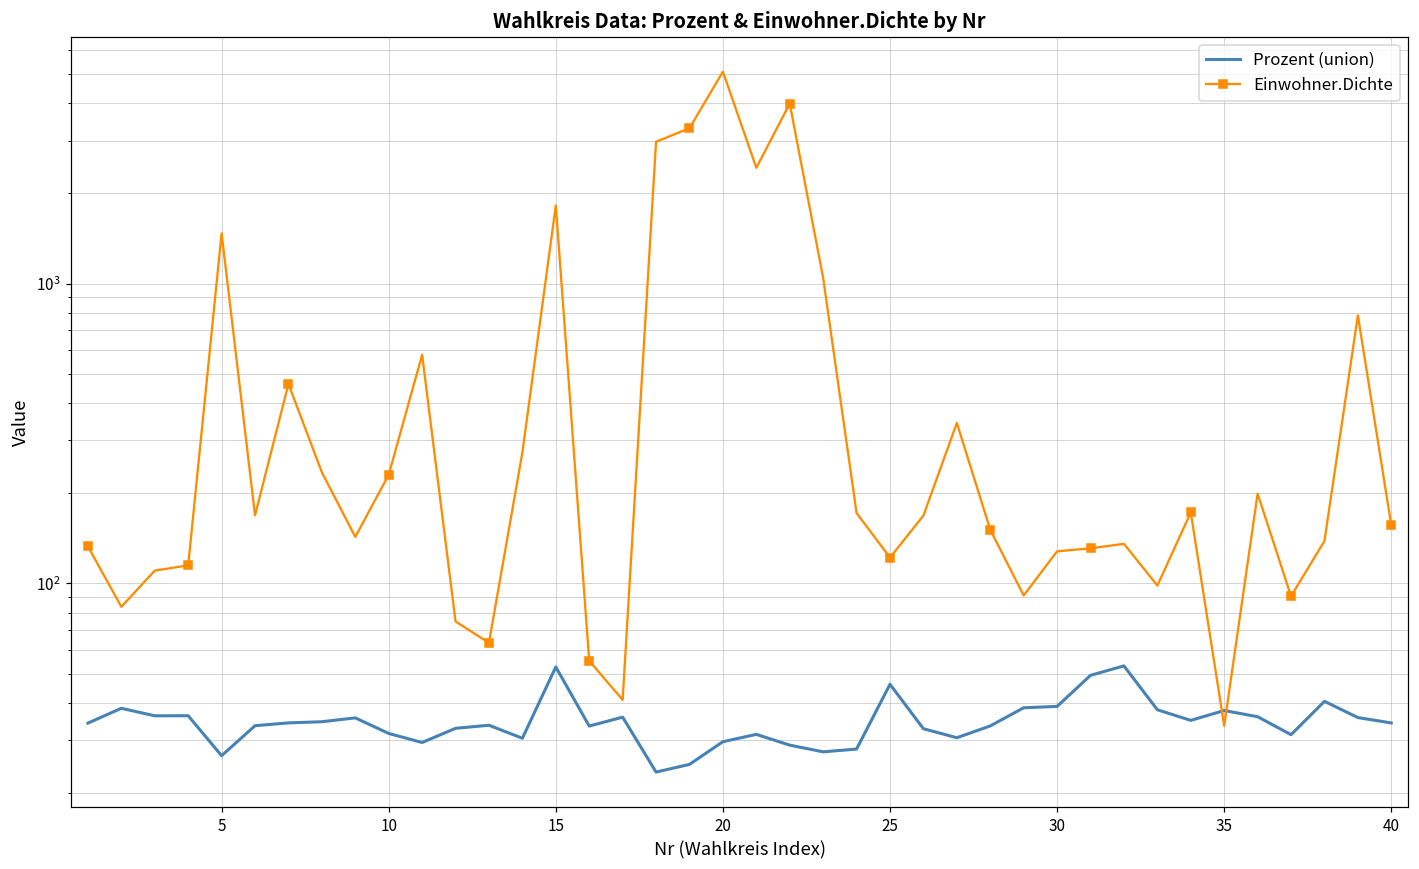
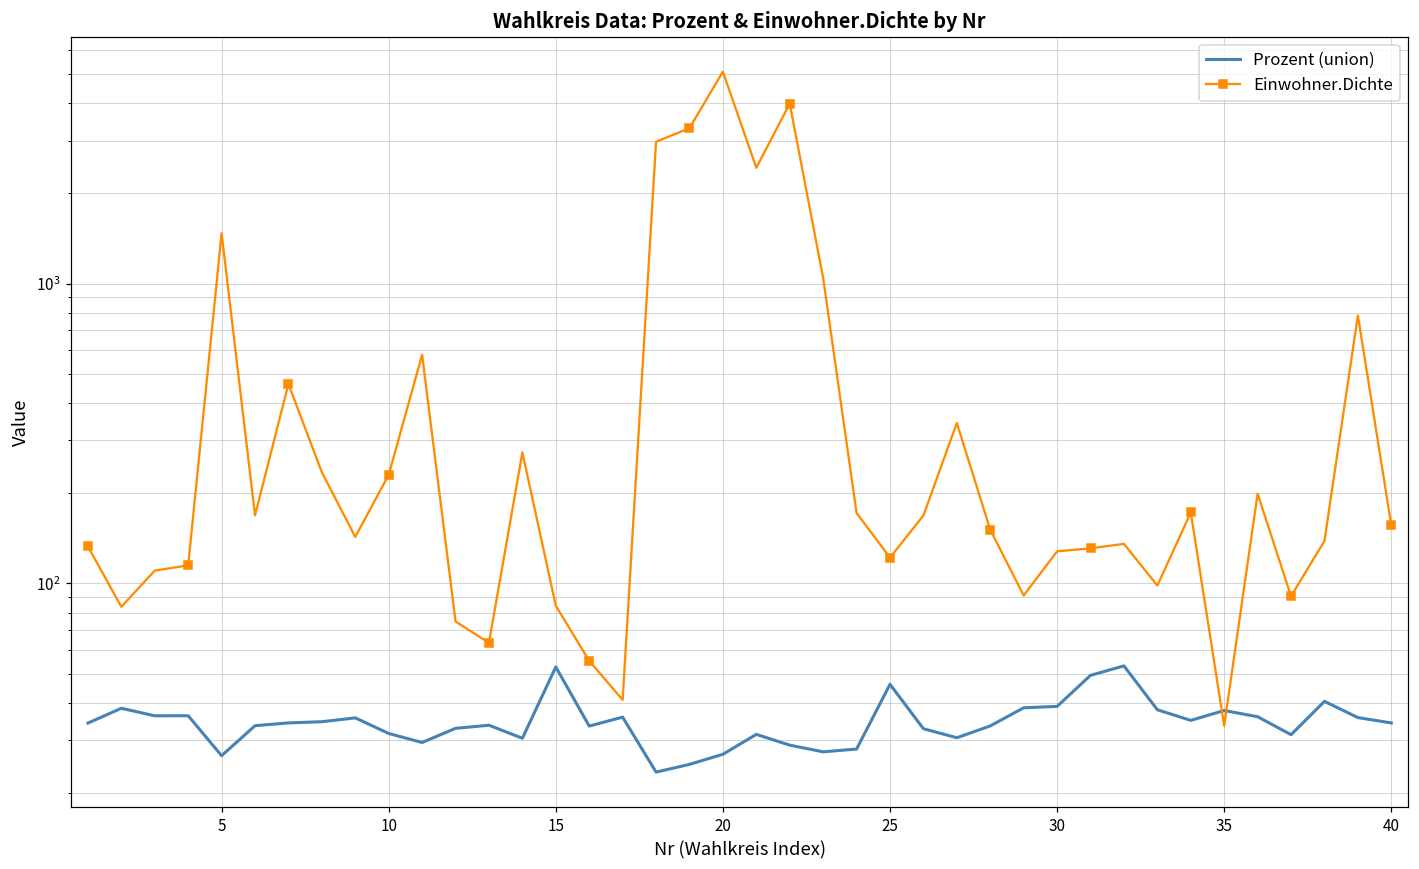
  {
    "Prozent (union)": {
      "5": 27,
      "10": 32,
      "15": 53,
-     "20": 30,
+     "20": 27,
      "25": 46,
      "30": 39,
      "35": 38,
      "40": 34
    },
    "Einwohner.Dichte": {
      "5": 1500,
      "10": 230,
-     "15": 1800,
+     "15": 84,
      "20": 5100,
      "25": 120,
      "30": 130,
      "35": 34,
      "40": 160
    }
  }
